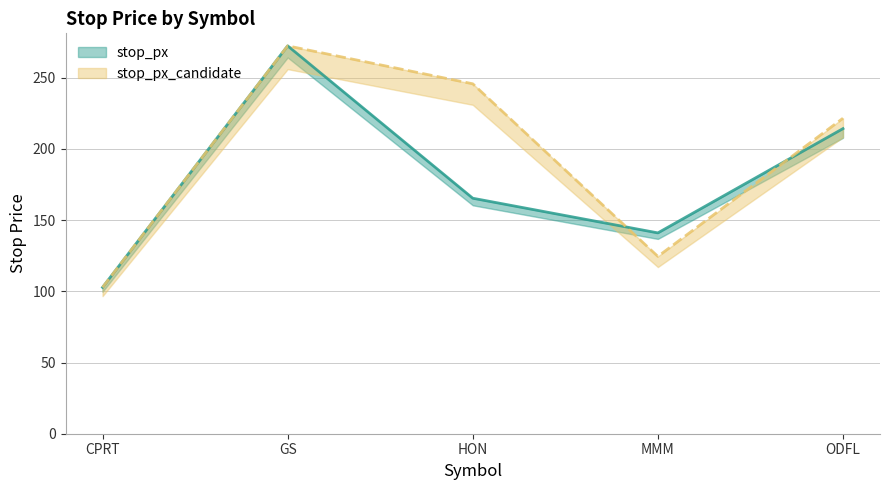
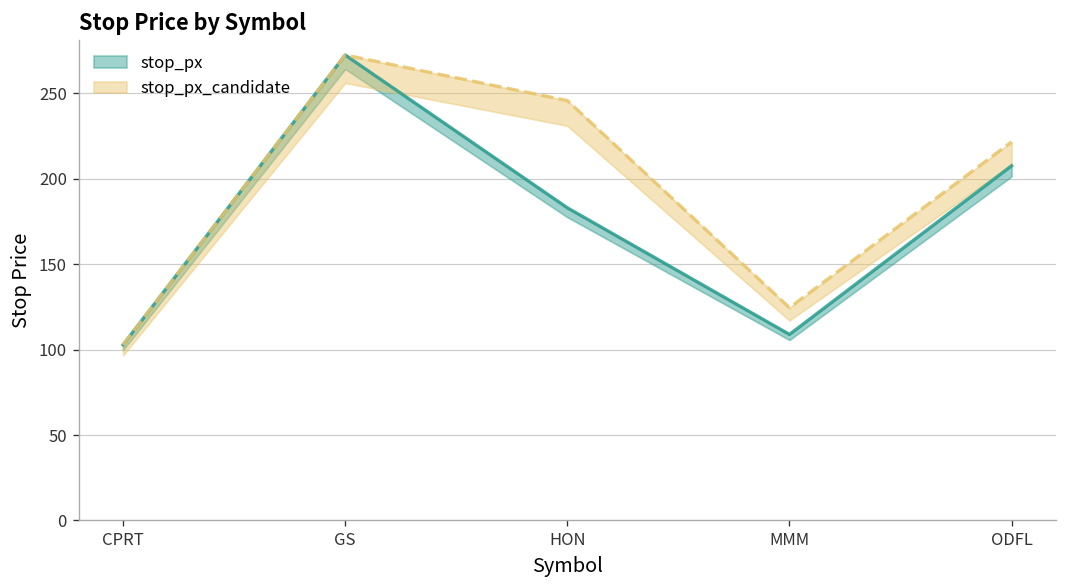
  {
    "stop_px": {
-     "HON": 165,
-     "MMM": 141,
-     "ODFL": 214
+     "HON": 183,
+     "MMM": 109,
+     "ODFL": 208
    },
    "stop_px_candidate": {
      "HON": 246,
      "MMM": 125,
      "ODFL": 222
    }
  }
